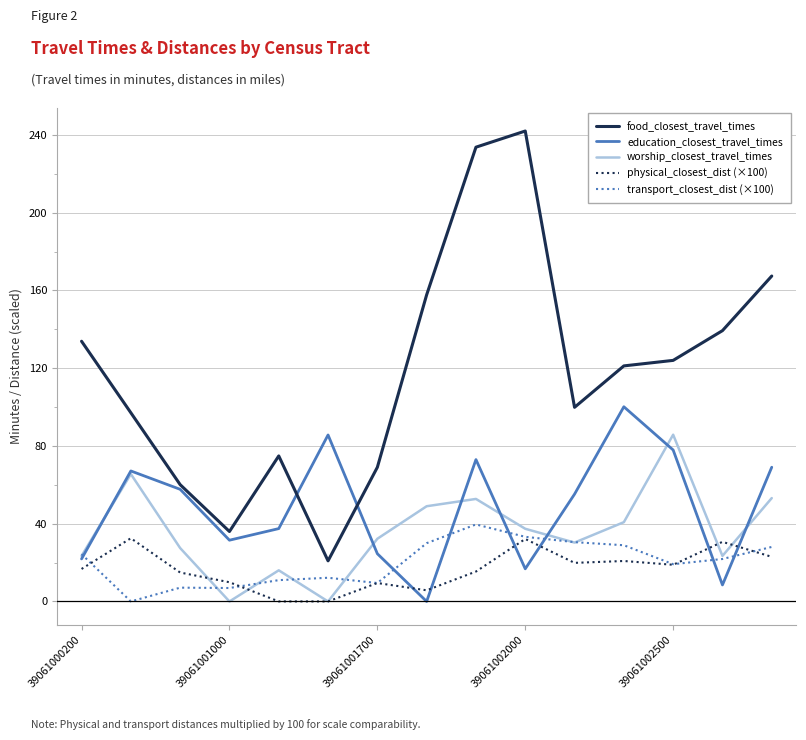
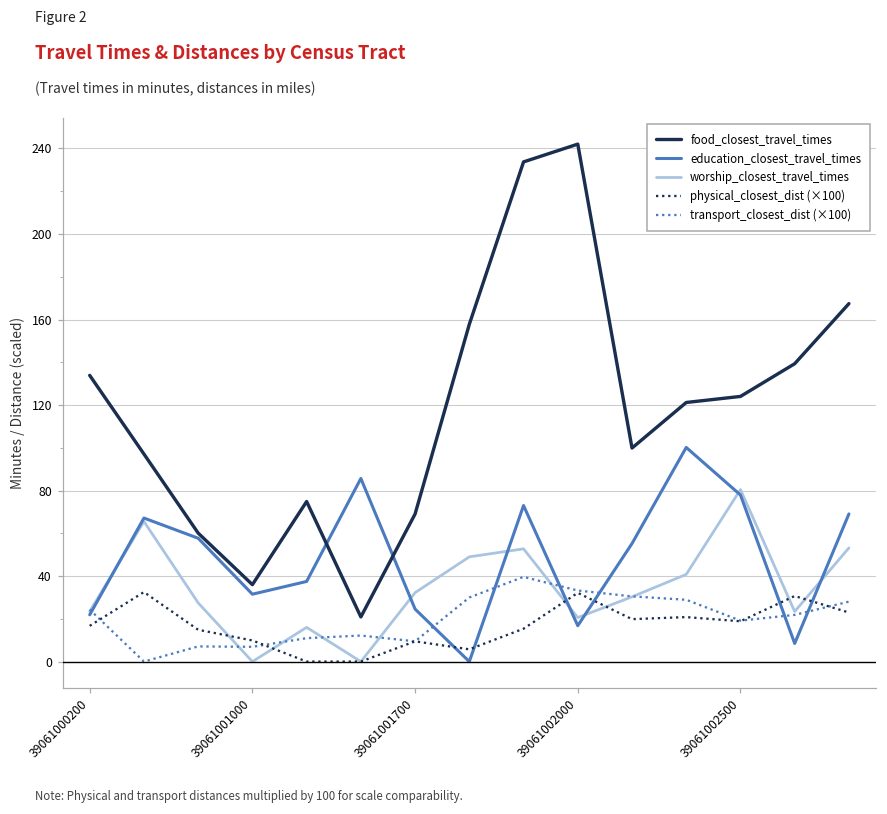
  {
    "worship_closest_travel_times": {
      "39061001000": 0,
      "39061001700": 32,
-     "39061002000": 37,
-     "39061002500": 86
+     "39061002000": 21,
+     "39061002500": 80
    }
  }
